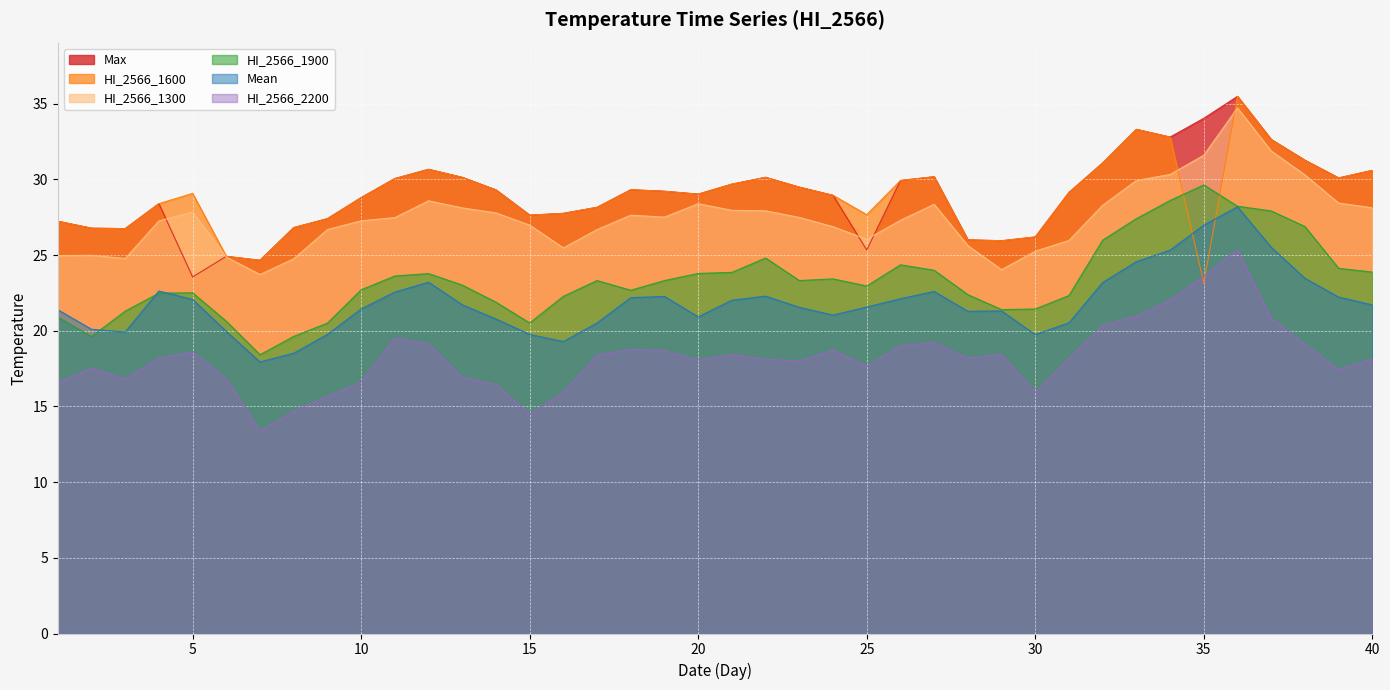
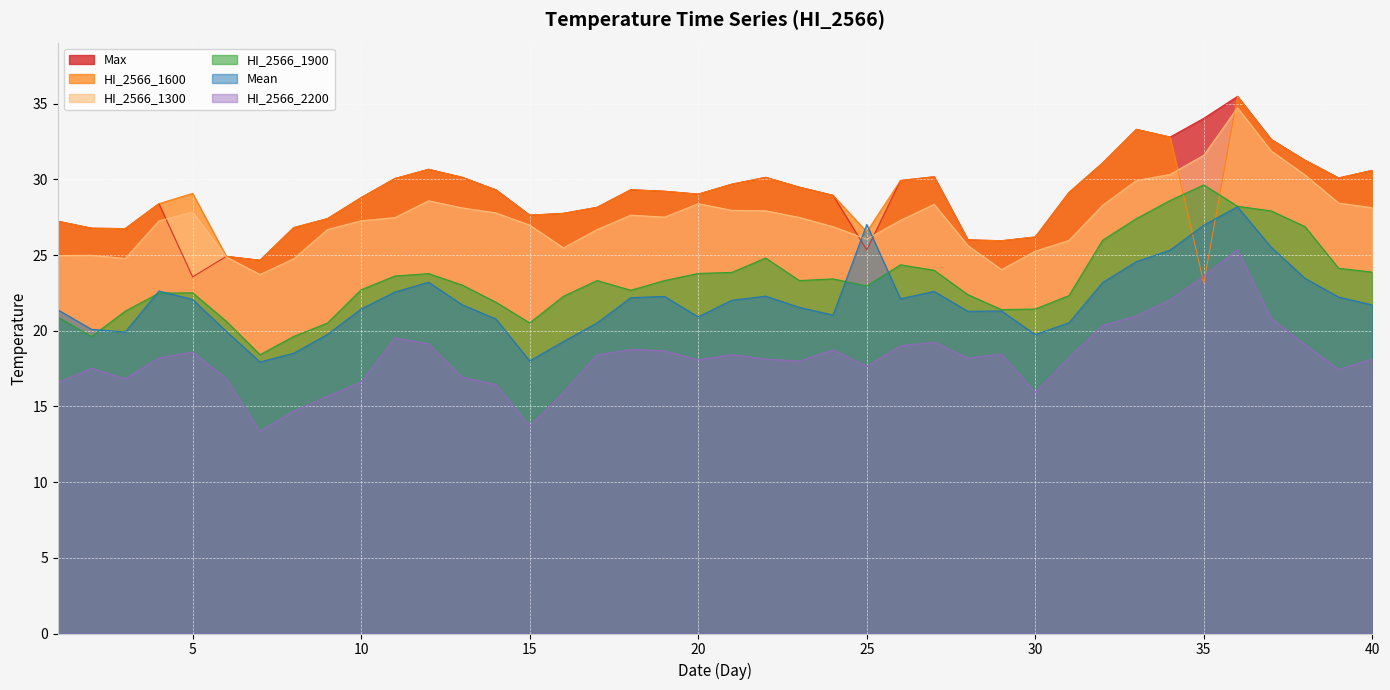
  {
    "Max": {
      "5": 23.6,
      "25": 25.3,
      "35": 34.0
    },
    "HI_2566_1600": {
      "5": 29.1,
-     "25": 27.7,
+     "25": 26.5,
      "35": 23.2
    },
    "HI_2566_1300": {
      "5": 27.9,
      "10": 27.3,
      "15": 27.0,
      "20": 28.4,
      "25": 26.1,
      "30": 25.3,
      "35": 31.6,
      "40": 28.1
    },
    "HI_2566_1900": {
      "5": 22.5,
      "10": 22.7,
      "15": 20.5,
      "20": 23.8,
      "25": 23.0,
      "30": 21.4,
      "35": 29.6,
      "40": 23.9
    },
    "Mean": {
      "5": 22.1,
      "10": 21.4,
-     "15": 19.8,
+     "15": 18.0,
      "20": 20.9,
-     "25": 21.6,
+     "25": 27.0,
      "30": 19.8,
      "35": 27.0,
      "40": 21.7
    },
    "HI_2566_2200": {
      "5": 18.6,
      "10": 16.6,
-     "15": 14.5,
+     "15": 13.7,
      "20": 18.1,
      "25": 17.7,
      "30": 15.9,
      "35": 23.6,
      "40": 18.1
    }
  }
